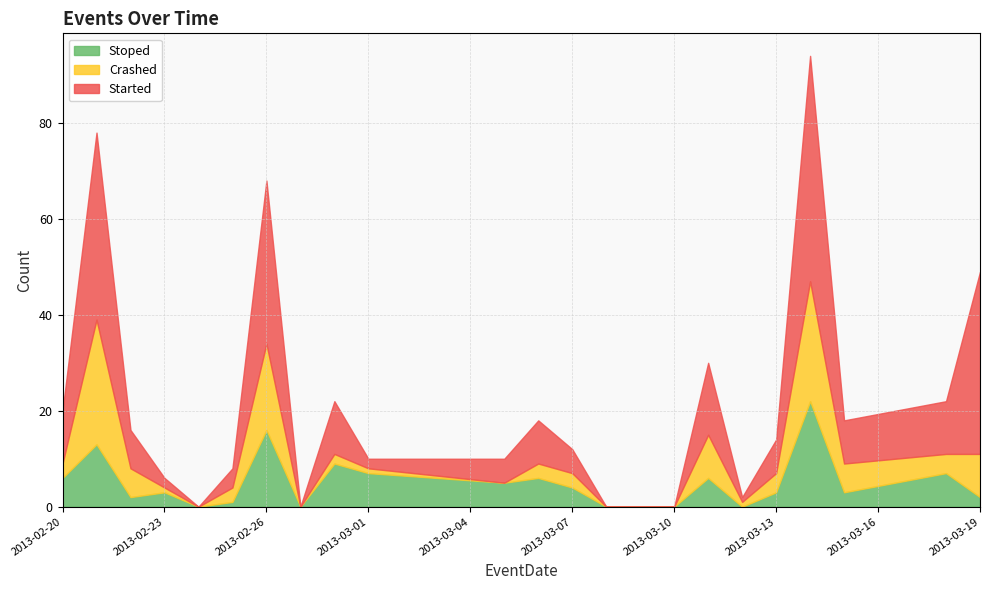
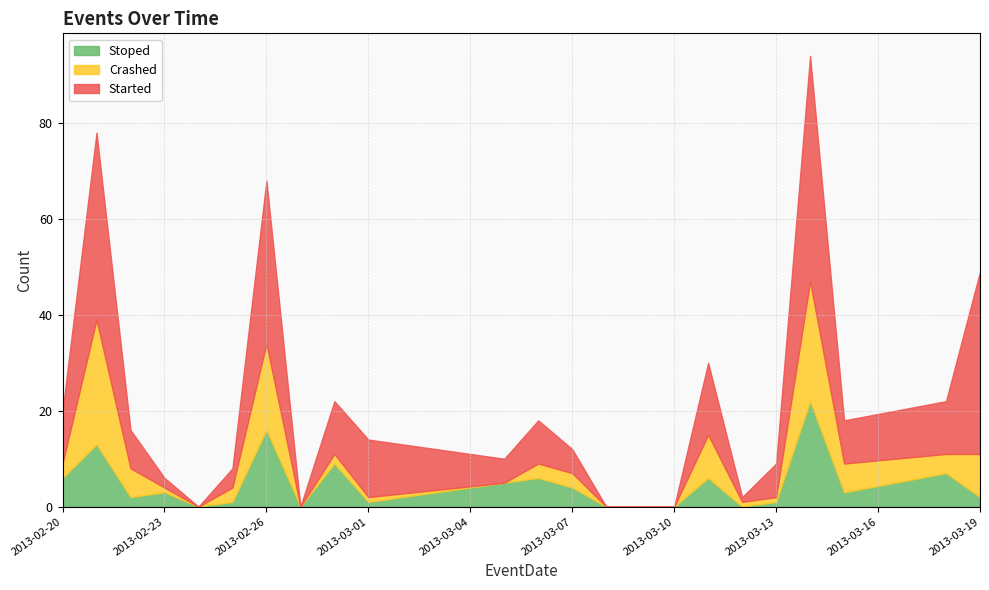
  {
    "Stoped": {
      "2013-02-20": 6,
      "2013-02-23": 3,
      "2013-02-26": 16,
-     "2013-03-01": 7,
+     "2013-03-01": 1,
      "2013-03-07": 4,
-     "2013-03-13": 3,
+     "2013-03-13": 1,
      "2013-03-19": 2
    },
    "Crashed": {
-     "2013-03-13": 4
+     "2013-03-13": 1
    },
    "Started": {
      "2013-02-20": 11,
      "2013-02-23": 2,
      "2013-02-26": 34,
-     "2013-03-01": 2,
+     "2013-03-01": 12,
      "2013-03-07": 5,
      "2013-03-13": 7,
      "2013-03-19": 38
    }
  }
